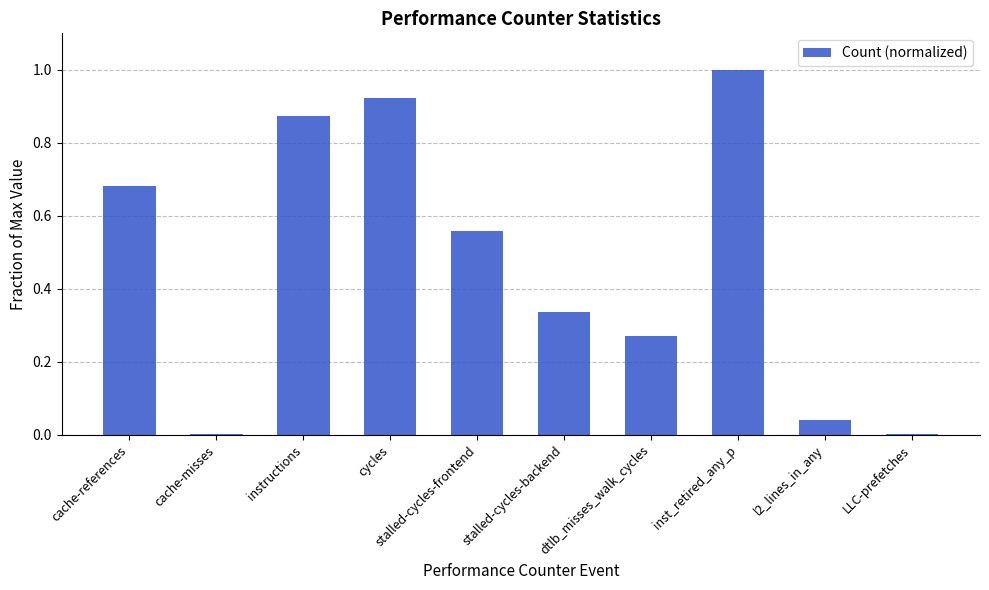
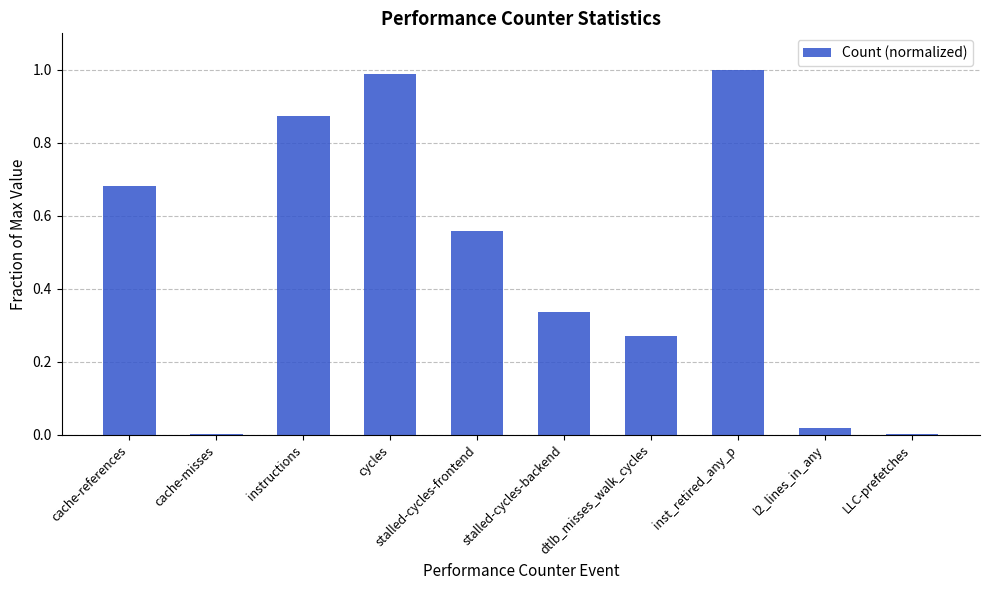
  {
    "cache-references": 0.68,
    "instructions": 0.87,
-   "cycles": 0.92,
+   "cycles": 0.99,
    "stalled-cycles-frontend": 0.56,
    "stalled-cycles-backend": 0.34,
    "dtlb_misses_walk_cycles": 0.27,
    "inst_retired_any_p": 1.00,
-   "l2_lines_in_any": 0.04
+   "l2_lines_in_any": 0.02
  }
